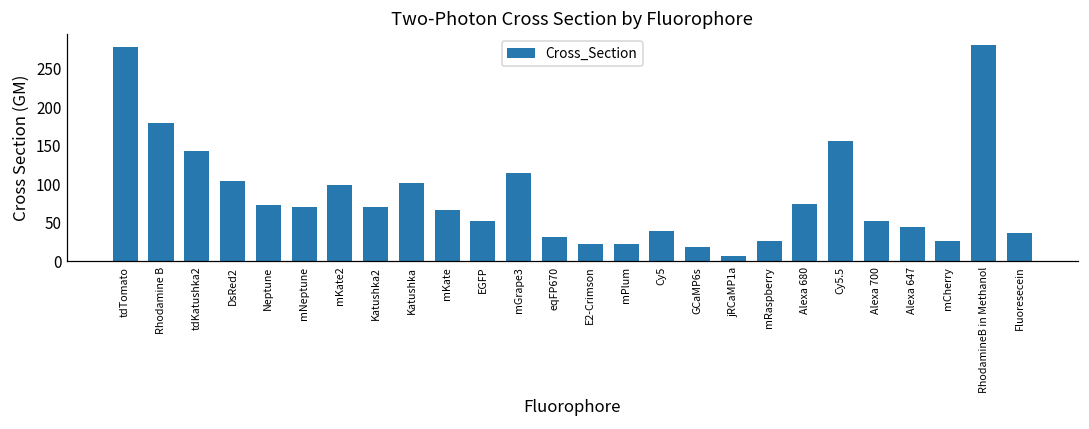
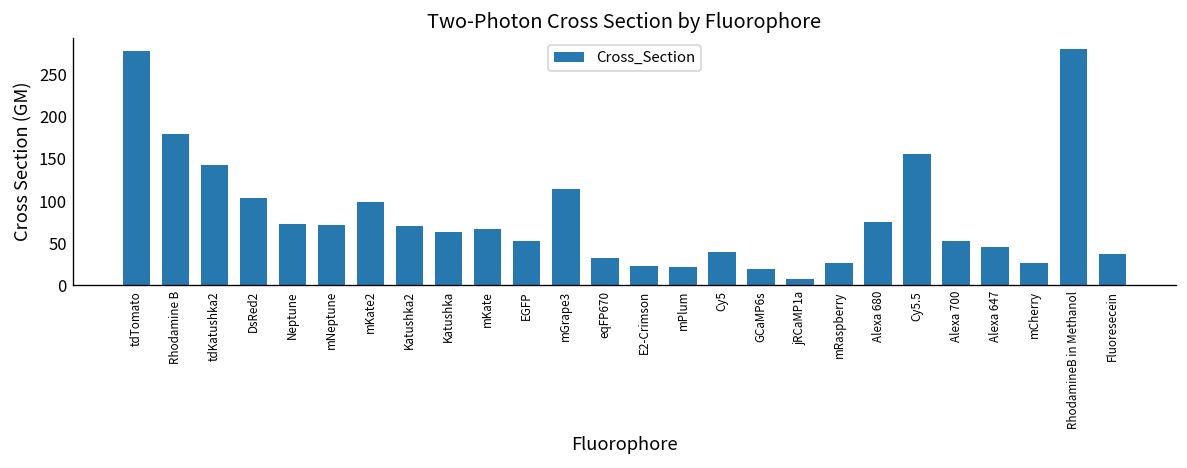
  {
    "tdTomato": 280,
    "Rhodamine B": 180,
    "tdKatushka2": 140,
    "DsRed2": 100,
    "Neptune": 70,
    "mNeptune": 70,
    "mKate2": 100,
    "Katushka2": 70,
-   "Katushka": 100,
+   "Katushka": 60,
    "mKate": 70,
    "EGFP": 50,
    "mGrape3": 110,
    "eqFP670": 30,
    "E2-Crimson": 20,
    "mPlum": 20,
    "Cy5": 40,
    "GCaMP6s": 20,
    "jRCaMP1a": 10,
    "mRaspberry": 30,
    "Alexa 680": 80,
    "Cy5.5": 160,
    "Alexa 700": 50,
    "Alexa 647": 50,
    "mCherry": 30,
    "RhodamineB in Methanol": 280,
    "Fluoresecein": 40
  }
